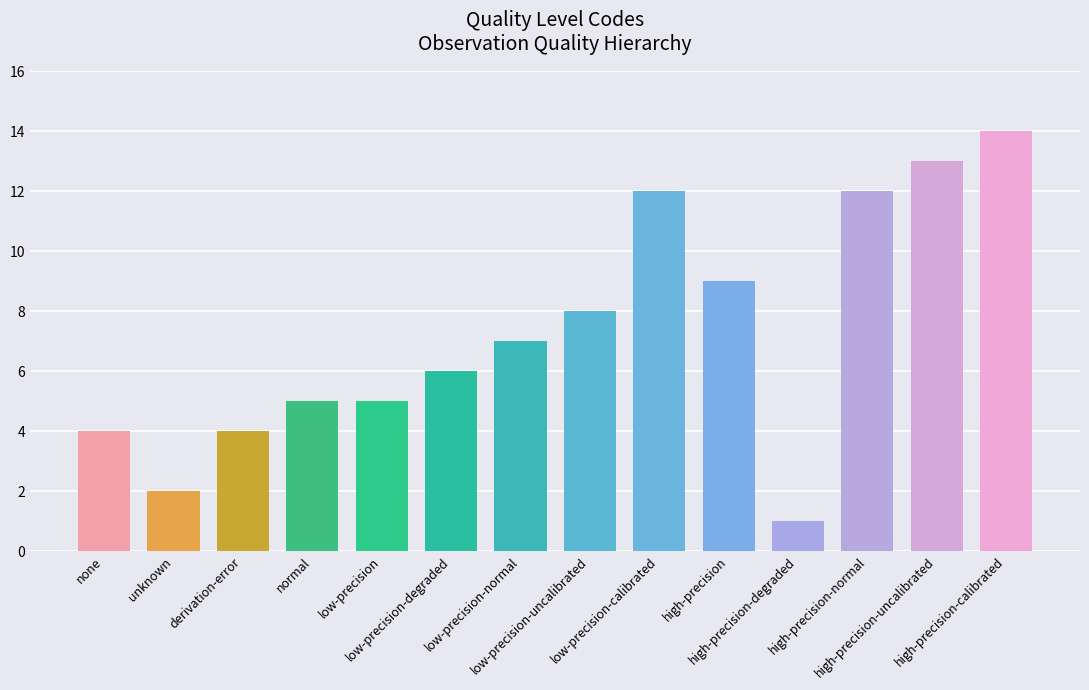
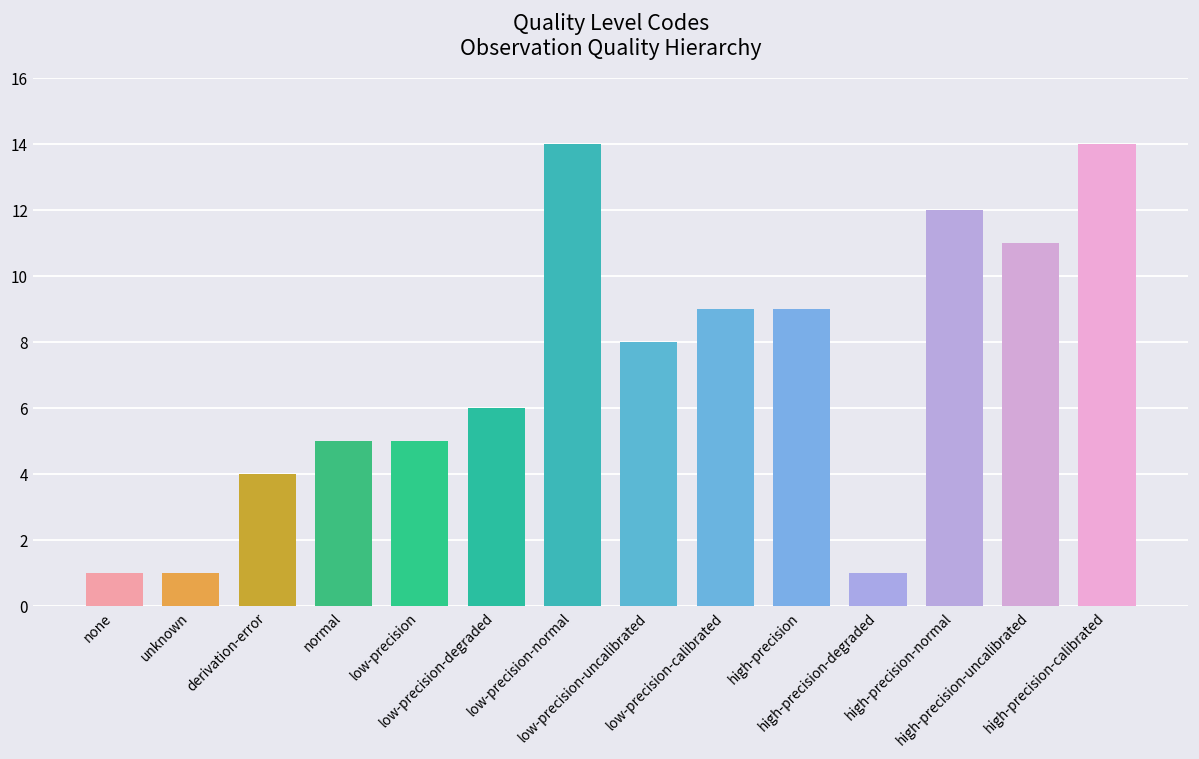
  {
-   "none": 4,
-   "unknown": 2,
+   "none": 1,
+   "unknown": 1,
    "derivation-error": 4,
    "normal": 5,
    "low-precision": 5,
    "low-precision-degraded": 6,
-   "low-precision-normal": 7,
+   "low-precision-normal": 14,
    "low-precision-uncalibrated": 8,
-   "low-precision-calibrated": 12,
+   "low-precision-calibrated": 9,
    "high-precision": 9,
    "high-precision-degraded": 1,
    "high-precision-normal": 12,
-   "high-precision-uncalibrated": 13,
+   "high-precision-uncalibrated": 11,
    "high-precision-calibrated": 14
  }
